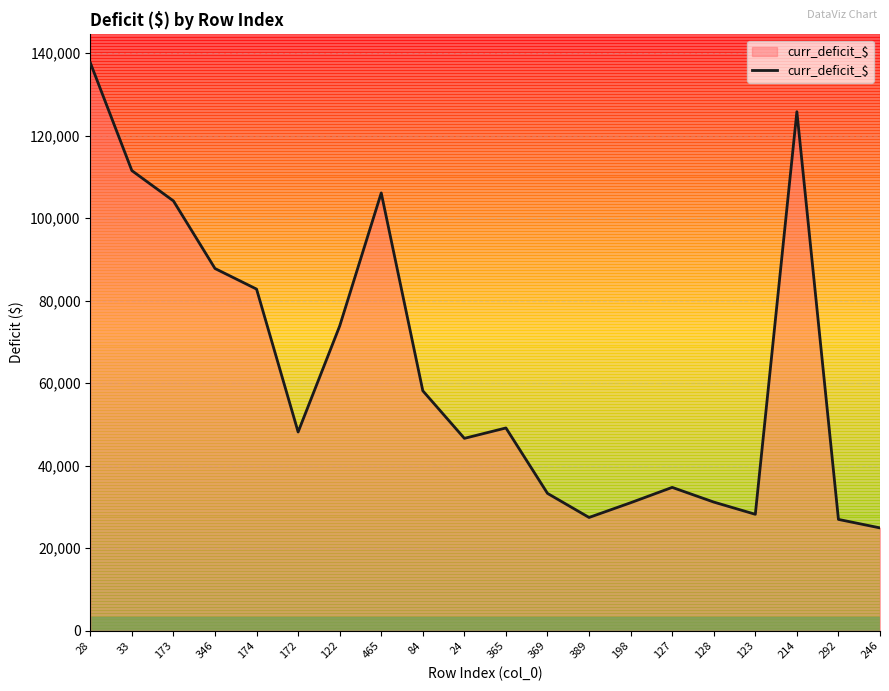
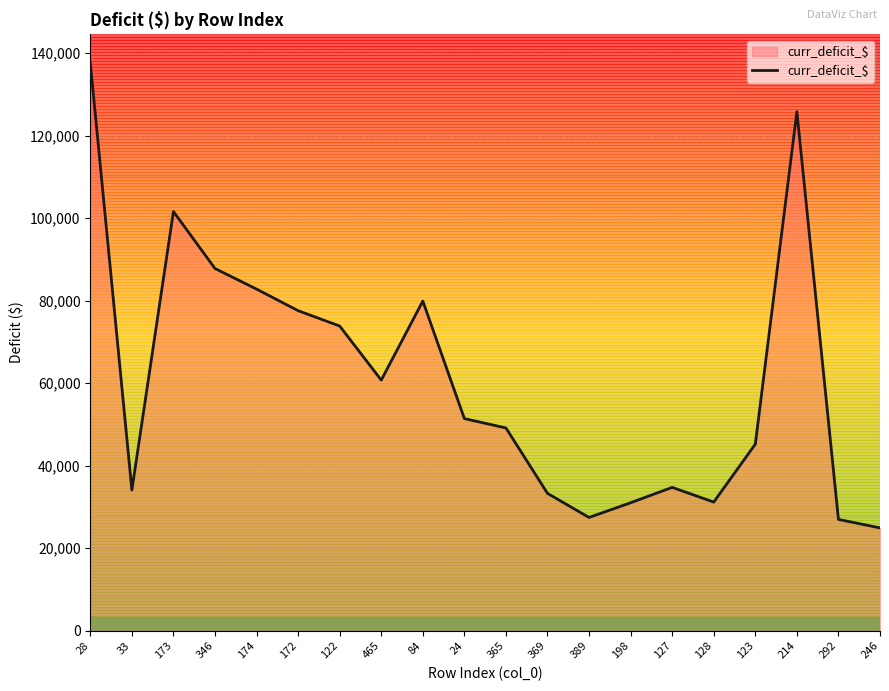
  {
    "28": "138,000",
-   "33": "112,000",
-   "173": "104,000",
+   "33": "34,000",
+   "173": "102,000",
    "346": "88,000",
    "174": "83,000",
-   "172": "48,000",
+   "172": "78,000",
    "122": "74,000",
-   "465": "106,000",
-   "84": "58,000",
-   "24": "47,000",
+   "465": "61,000",
+   "84": "80,000",
+   "24": "51,000",
    "365": "49,000",
    "369": "33,000",
    "389": "27,000",
    "198": "31,000",
    "127": "35,000",
    "128": "31,000",
-   "123": "28,000",
+   "123": "45,000",
    "214": "126,000",
    "292": "27,000",
    "246": "25,000"
  }
